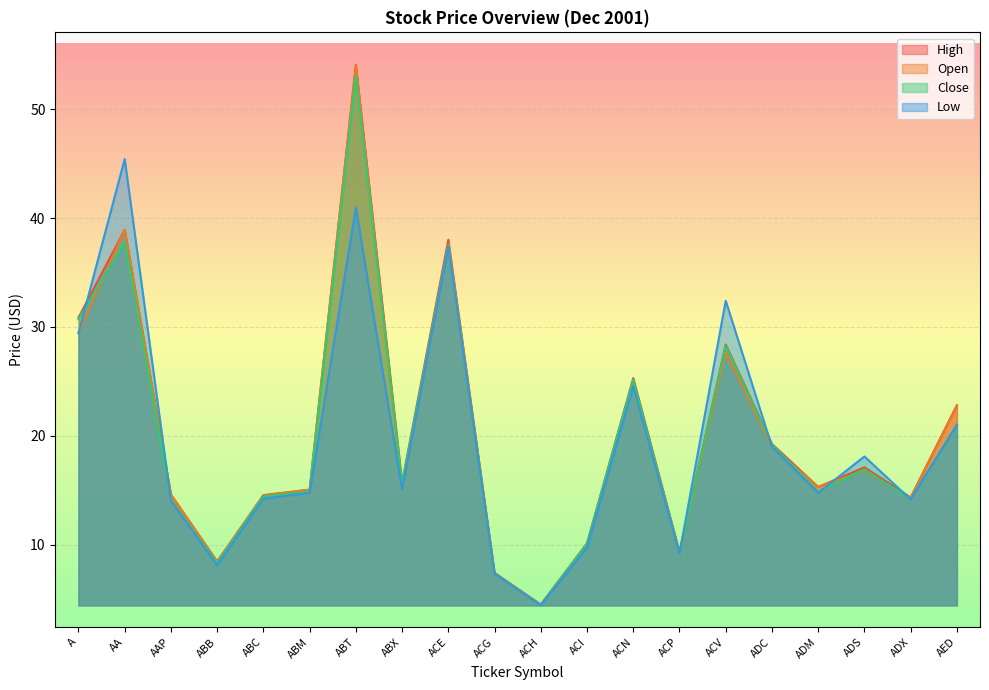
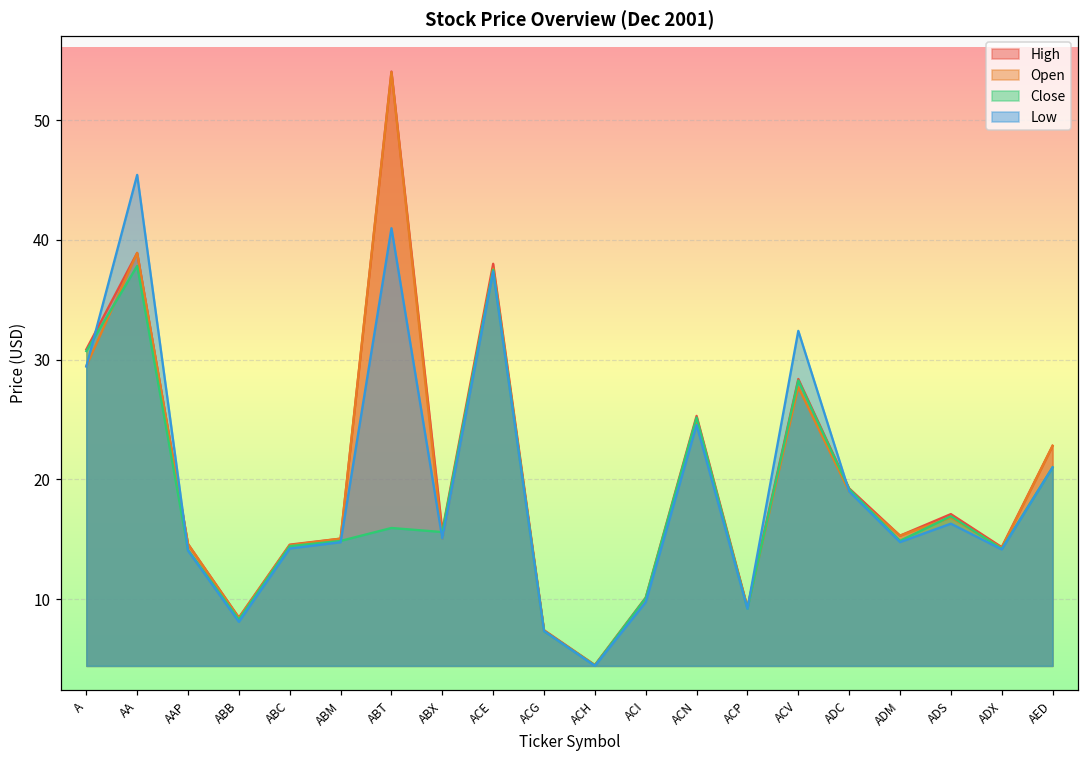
  {
    "Close": {
      "AA": 37.8,
-     "ABT": 53.0
+     "ABT": 15.9
    },
    "Low": {
      "AA": 45.4,
      "ABT": 41.0,
      "ACI": 9.8,
      "ACV": 32.4,
-     "ADS": 18.1
+     "ADS": 16.3
    }
  }
